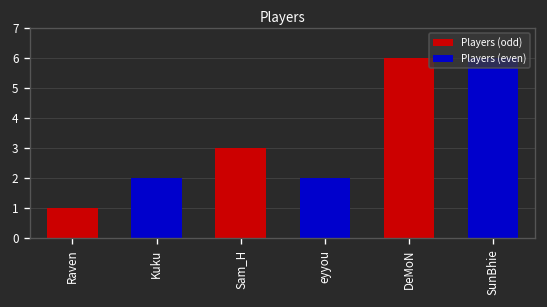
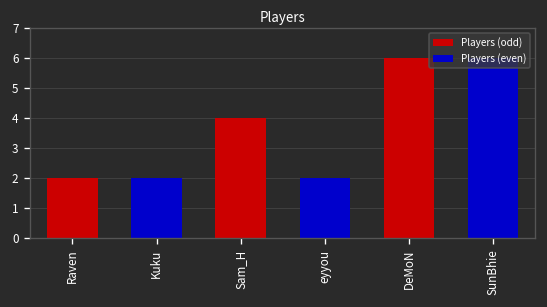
  {
-   "Raven": 1,
+   "Raven": 2,
    "Kuku": 2,
-   "Sam_H": 3,
+   "Sam_H": 4,
    "eyyou": 2,
    "DeMoN": 6
  }
